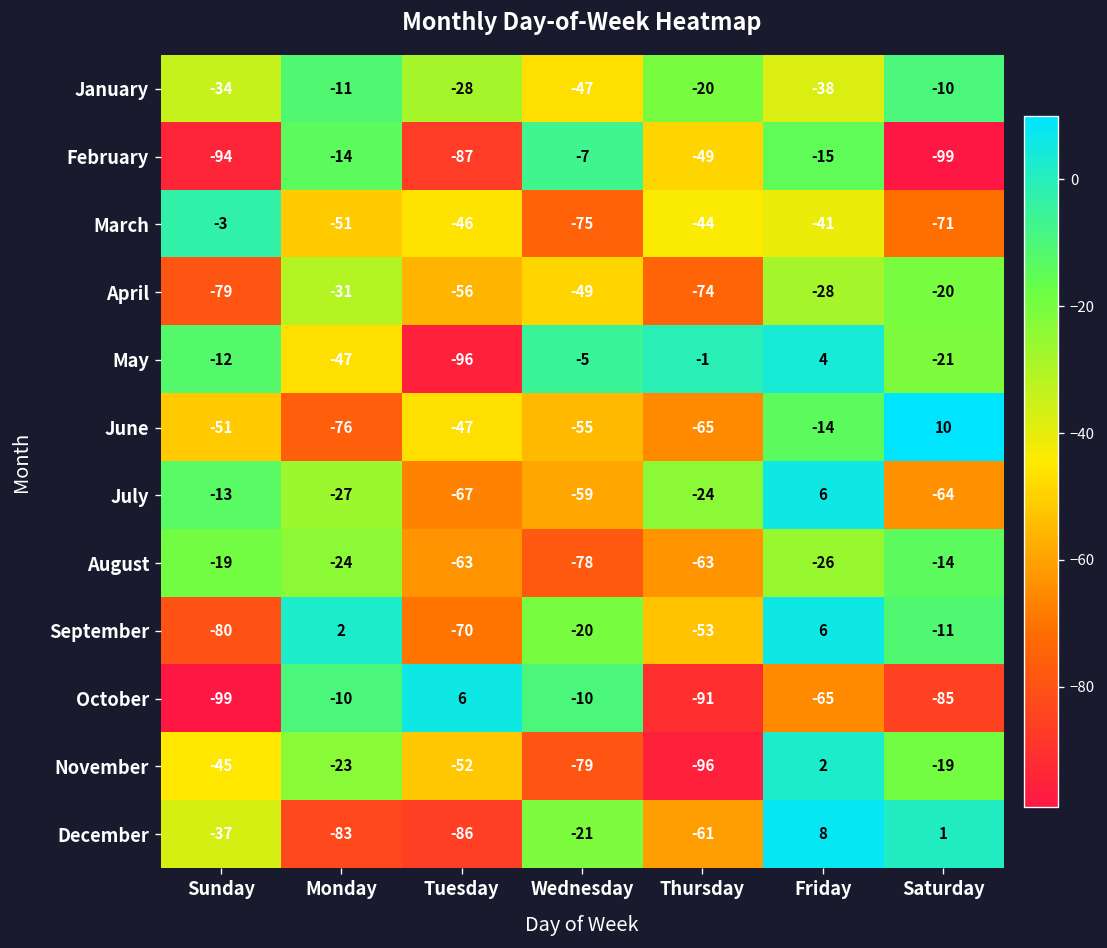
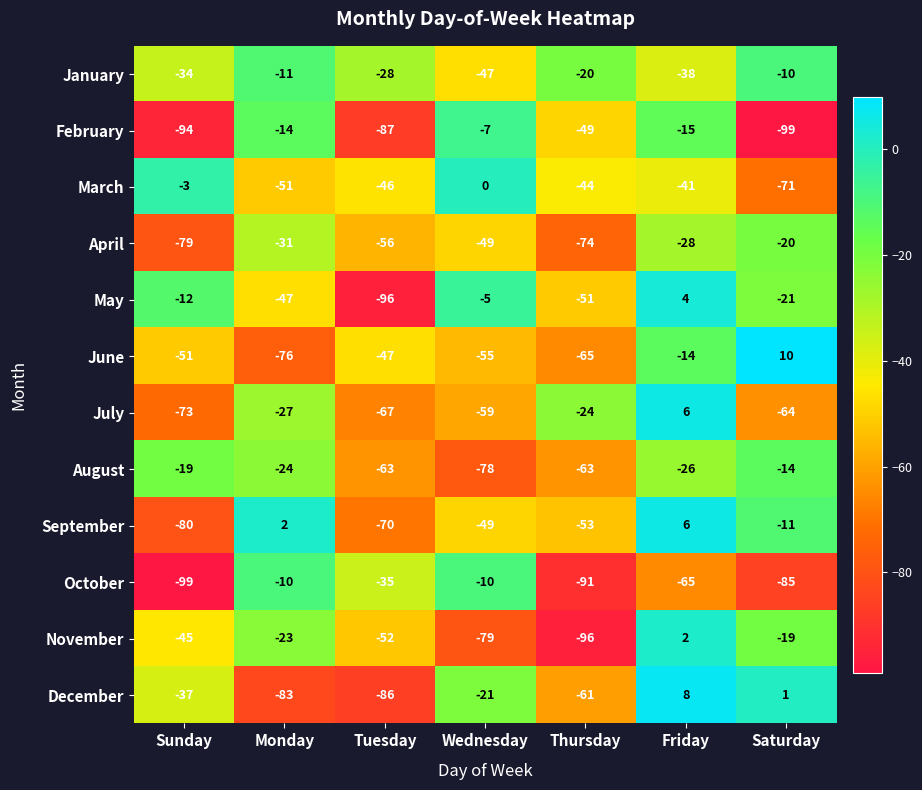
  {
    "January": {
      "Sunday": -34,
      "Monday": -11,
      "Tuesday": -28,
      "Wednesday": -47,
      "Thursday": -20,
      "Friday": -38,
      "Saturday": -10
    },
    "February": {
      "Sunday": -94,
      "Monday": -14,
      "Tuesday": -87,
      "Wednesday": -7,
      "Thursday": -49,
      "Friday": -15,
      "Saturday": -99
    },
    "March": {
      "Sunday": -3,
      "Monday": -51,
      "Tuesday": -46,
-     "Wednesday": -75,
+     "Wednesday": 0,
      "Thursday": -44,
      "Friday": -41,
      "Saturday": -71
    },
    "April": {
      "Sunday": -79,
      "Monday": -31,
      "Tuesday": -56,
      "Wednesday": -49,
      "Thursday": -74,
      "Friday": -28,
      "Saturday": -20
    },
    "May": {
      "Sunday": -12,
      "Monday": -47,
      "Tuesday": -96,
      "Wednesday": -5,
-     "Thursday": -1,
+     "Thursday": -51,
      "Friday": 4,
      "Saturday": -21
    },
    "June": {
      "Sunday": -51,
      "Monday": -76,
      "Tuesday": -47,
      "Wednesday": -55,
      "Thursday": -65,
      "Friday": -14,
      "Saturday": 10
    },
    "July": {
-     "Sunday": -13,
+     "Sunday": -73,
      "Monday": -27,
      "Tuesday": -67,
      "Wednesday": -59,
      "Thursday": -24,
      "Friday": 6,
      "Saturday": -64
    },
    "August": {
      "Sunday": -19,
      "Monday": -24,
      "Tuesday": -63,
      "Wednesday": -78,
      "Thursday": -63,
      "Friday": -26,
      "Saturday": -14
    },
    "September": {
      "Sunday": -80,
      "Monday": 2,
      "Tuesday": -70,
-     "Wednesday": -20,
+     "Wednesday": -49,
      "Thursday": -53,
      "Friday": 6,
      "Saturday": -11
    },
    "October": {
      "Sunday": -99,
      "Monday": -10,
-     "Tuesday": 6,
+     "Tuesday": -35,
      "Wednesday": -10,
      "Thursday": -91,
      "Friday": -65,
      "Saturday": -85
    },
    "November": {
      "Sunday": -45,
      "Monday": -23,
      "Tuesday": -52,
      "Wednesday": -79,
      "Thursday": -96,
      "Friday": 2,
      "Saturday": -19
    },
    "December": {
      "Sunday": -37,
      "Monday": -83,
      "Tuesday": -86,
      "Wednesday": -21,
      "Thursday": -61,
      "Friday": 8,
      "Saturday": 1
    }
  }
